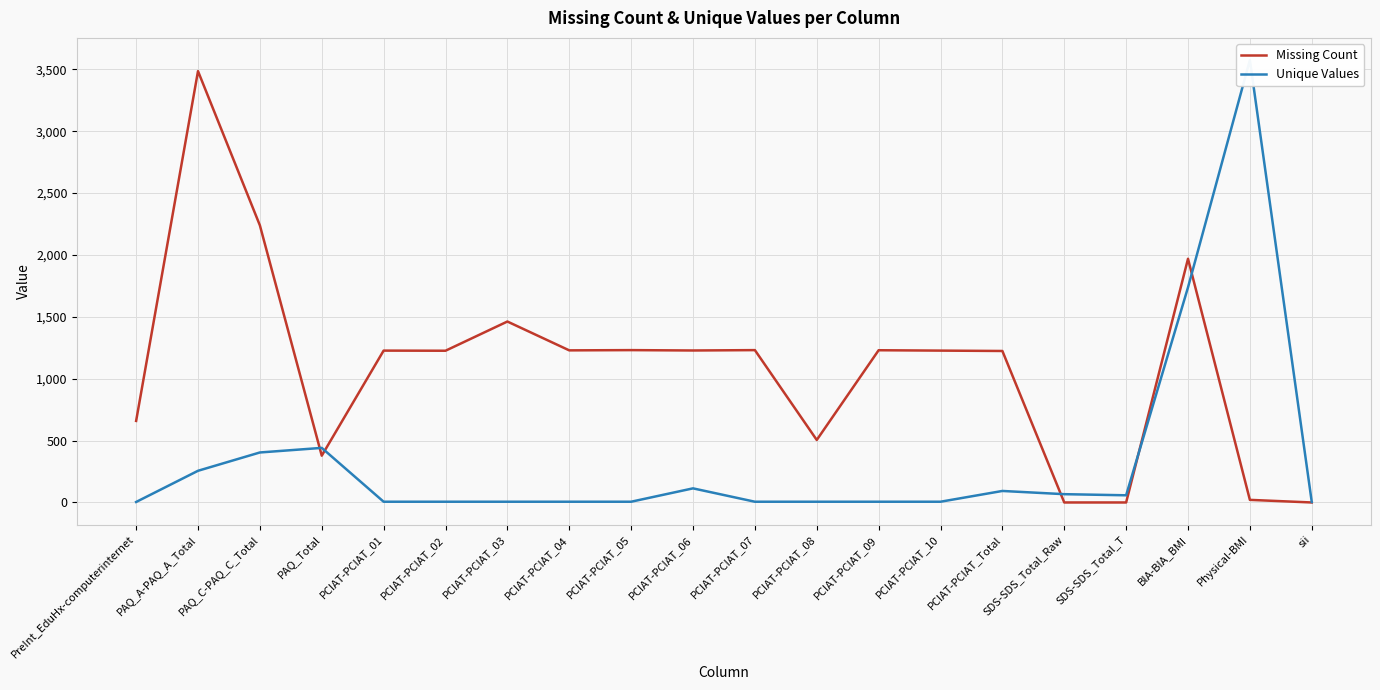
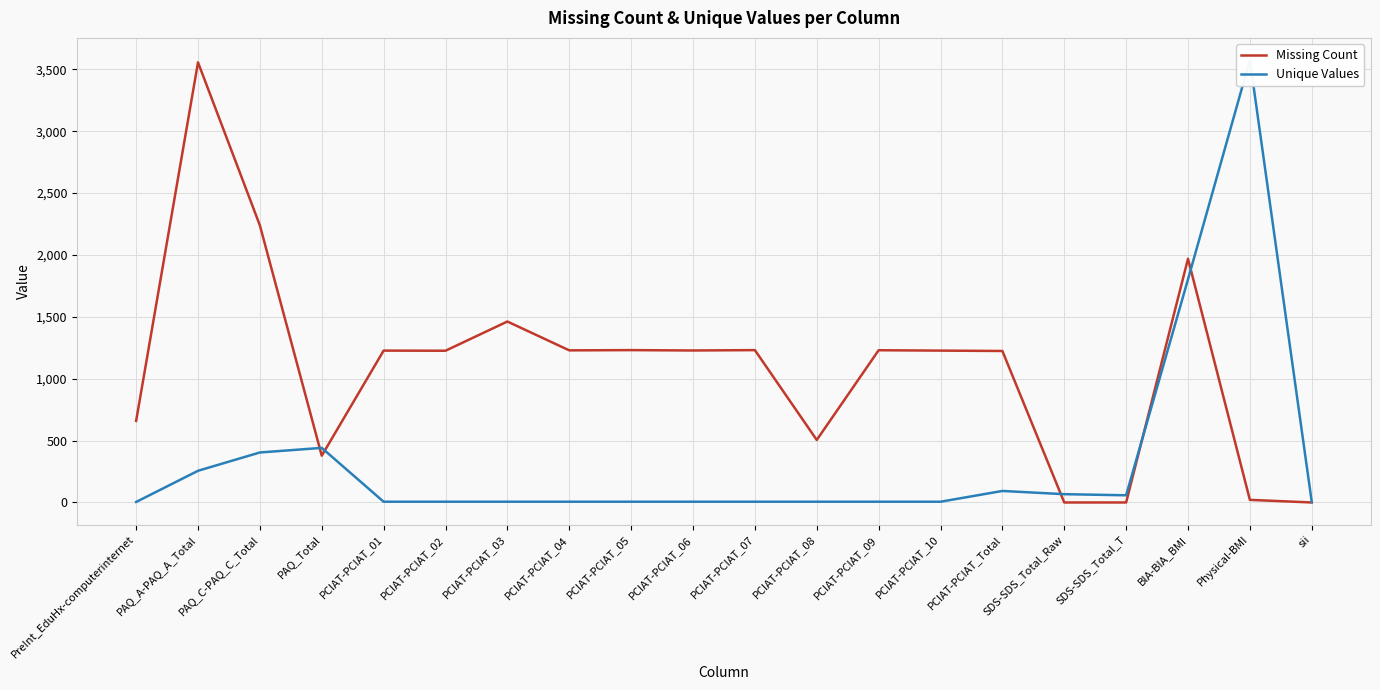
  {
    "Missing Count": {
      "PreInt_EduHx-computerinternet": "660",
-     "PAQ_A-PAQ_A_Total": "3,490",
+     "PAQ_A-PAQ_A_Total": "3,560",
      "PAQ_C-PAQ_C_Total": "2,240",
      "PAQ_Total": "380",
      "PCIAT-PCIAT_01": "1,230",
      "PCIAT-PCIAT_02": "1,230",
      "PCIAT-PCIAT_03": "1,460",
      "PCIAT-PCIAT_04": "1,230",
      "PCIAT-PCIAT_05": "1,230",
      "PCIAT-PCIAT_06": "1,230",
      "PCIAT-PCIAT_07": "1,230",
      "PCIAT-PCIAT_08": "510",
      "PCIAT-PCIAT_09": "1,230",
      "PCIAT-PCIAT_10": "1,230",
      "PCIAT-PCIAT_Total": "1,220",
      "SDS-SDS_Total_Raw": "0",
      "SDS-SDS_Total_T": "0",
      "BIA-BIA_BMI": "1,970",
      "Physical-BMI": "20"
    },
    "Unique Values": {
      "PreInt_EduHx-computerinternet": "0",
      "PAQ_A-PAQ_A_Total": "260",
      "PAQ_C-PAQ_C_Total": "400",
      "PAQ_Total": "440",
      "PCIAT-PCIAT_01": "10",
      "PCIAT-PCIAT_02": "10",
      "PCIAT-PCIAT_03": "10",
      "PCIAT-PCIAT_04": "10",
      "PCIAT-PCIAT_05": "10",
-     "PCIAT-PCIAT_06": "110",
+     "PCIAT-PCIAT_06": "10",
      "PCIAT-PCIAT_07": "10",
      "PCIAT-PCIAT_08": "10",
      "PCIAT-PCIAT_09": "10",
      "PCIAT-PCIAT_10": "10",
      "PCIAT-PCIAT_Total": "90",
      "SDS-SDS_Total_Raw": "70",
      "SDS-SDS_Total_T": "60",
-     "BIA-BIA_BMI": "1,740"
+     "BIA-BIA_BMI": "1,800"
    }
  }
